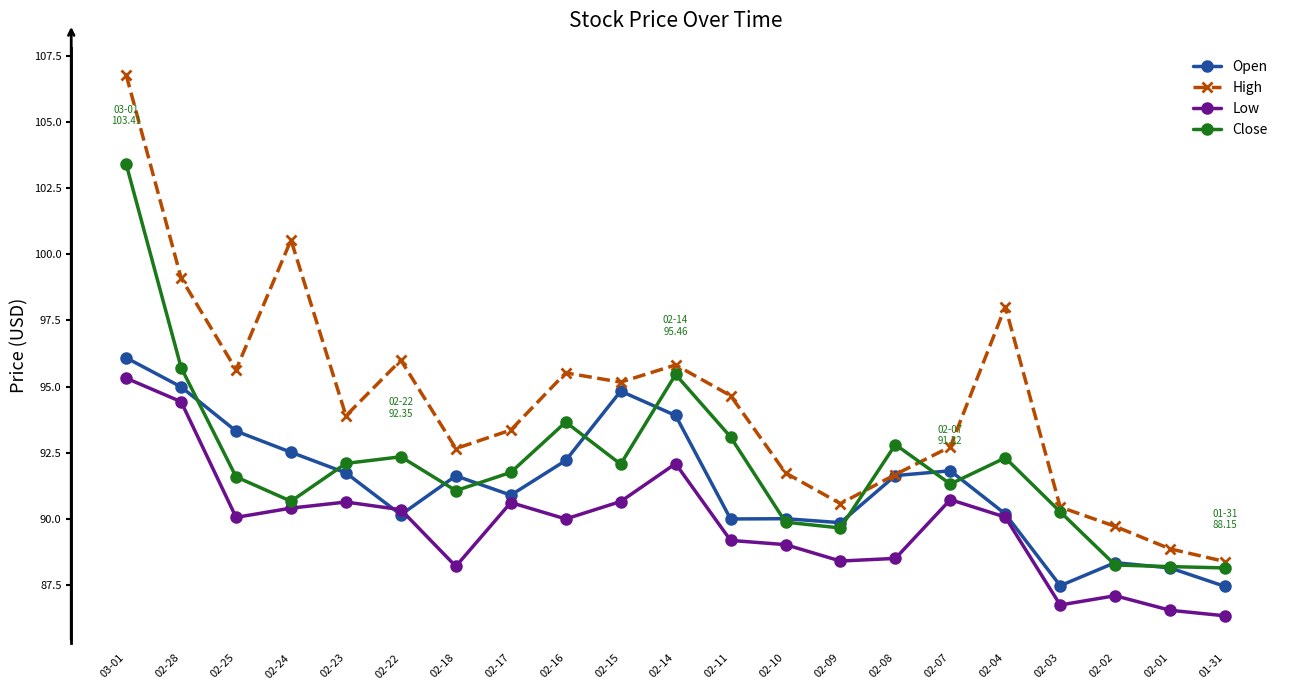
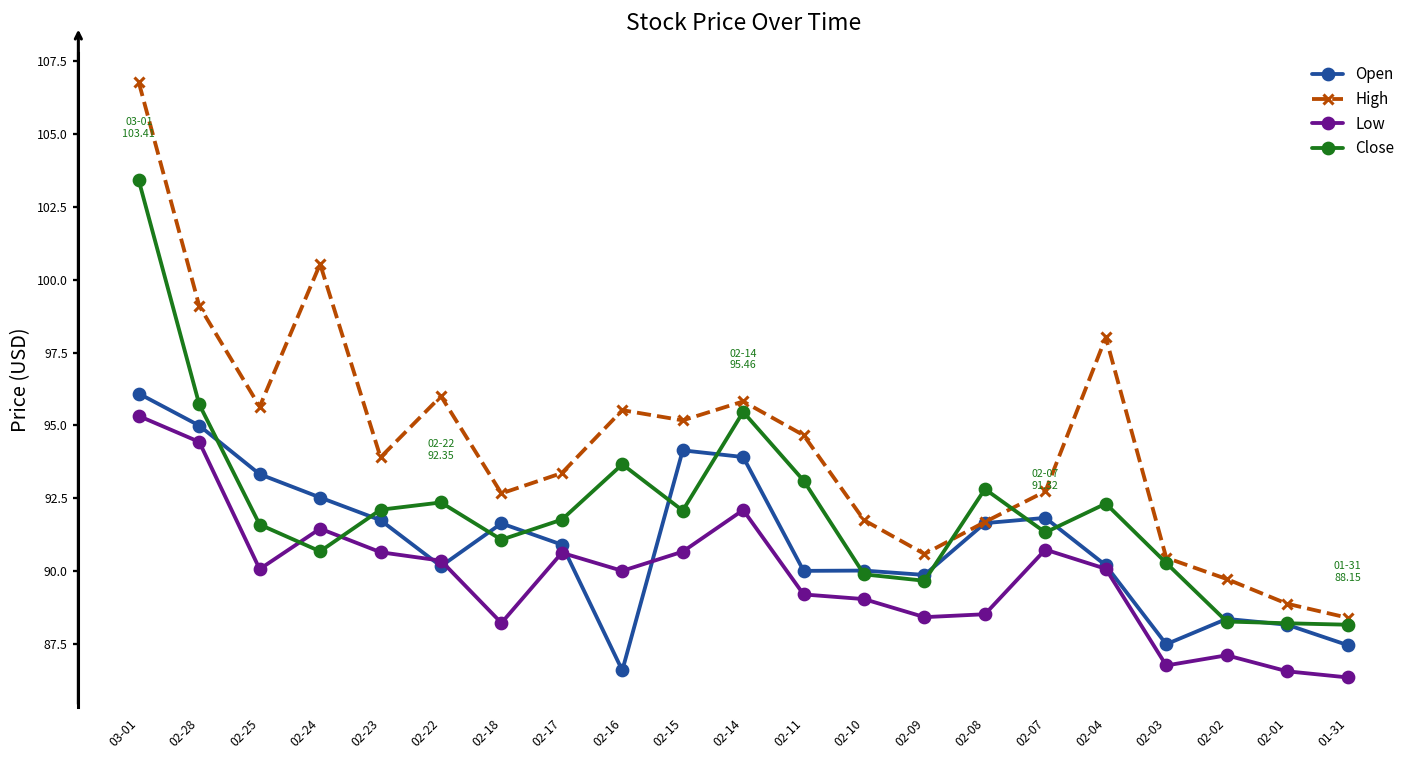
  {
    "Open": {
      "03-01": 96.1,
      "02-28": 95.0,
      "02-25": 93.3,
      "02-24": 92.5,
      "02-23": 91.7,
      "02-22": 90.2,
      "02-18": 91.6,
      "02-17": 90.9,
-     "02-16": 92.2,
-     "02-15": 94.8,
+     "02-16": 86.6,
+     "02-15": 94.1,
      "02-14": 93.9,
      "02-11": 90.0,
      "02-10": 90.0,
      "02-09": 89.9,
      "02-07": 91.8,
      "02-04": 90.2,
      "02-03": 87.5,
      "01-31": 87.5
    },
    "High": {
      "03-01": 106.8,
      "02-28": 99.1,
      "02-25": 95.6,
      "02-24": 100.5,
      "02-23": 93.9,
      "02-22": 96.0,
      "02-18": 92.7,
      "02-17": 93.4,
      "02-16": 95.5,
      "02-15": 95.2,
      "02-14": 95.8,
      "02-11": 94.7,
      "02-10": 91.7,
      "02-09": 90.6,
      "02-04": 98.0,
      "02-03": 90.5,
      "02-02": 89.7,
      "02-01": 88.9,
      "01-31": 88.4
    },
    "Low": {
      "03-01": 95.3,
      "02-28": 94.4,
      "02-25": 90.1,
-     "02-24": 90.4,
+     "02-24": 91.5,
      "02-23": 90.6,
      "02-22": 90.4,
      "02-18": 88.2,
      "02-17": 90.6,
      "02-16": 90.0,
      "02-15": 90.7,
      "02-14": 92.1,
      "02-11": 89.2,
      "02-10": 89.0,
      "02-09": 88.4,
      "02-08": 88.5,
      "02-07": 90.7,
      "02-04": 90.1,
      "02-03": 86.8,
      "02-02": 87.1,
      "02-01": 86.6,
      "01-31": 86.3
    },
    "Close": {
      "03-01": 103.4,
      "02-28": 95.7,
      "02-25": 91.6,
      "02-24": 90.7,
      "02-23": 92.1,
      "02-22": 92.4,
      "02-18": 91.1,
      "02-17": 91.8,
      "02-16": 93.7,
      "02-15": 92.1,
      "02-14": 95.5,
      "02-11": 93.1,
      "02-10": 89.9,
      "02-09": 89.7,
      "02-08": 92.8,
      "02-07": 91.3,
      "02-04": 92.3,
      "02-03": 90.3,
      "01-31": 88.2
    }
  }
